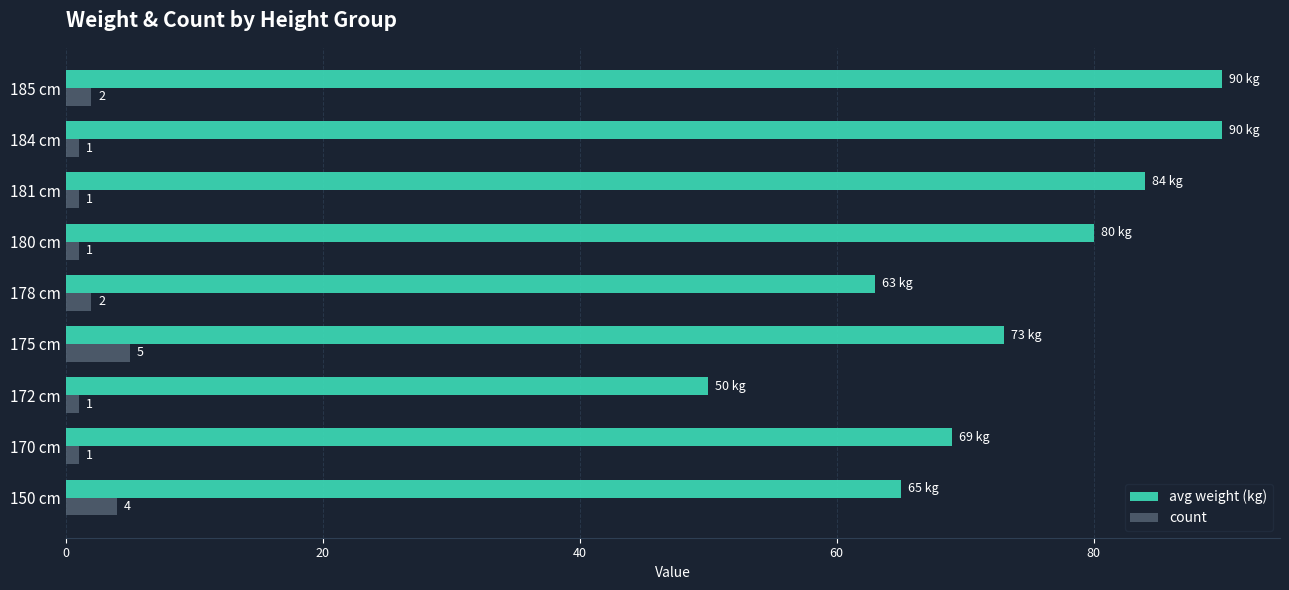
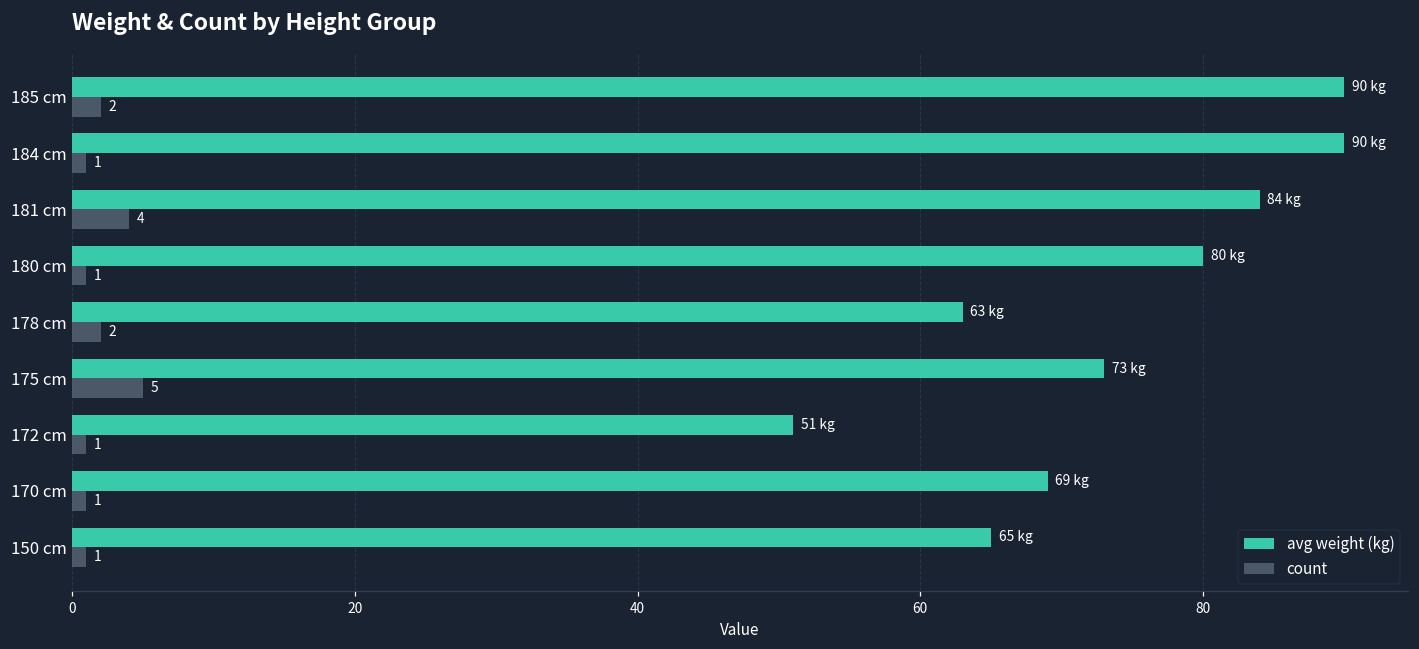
  {
    "avg weight (kg)": {
-     "172 cm": 50
+     "172 cm": 51
    },
    "count": {
      "185 cm": 2,
      "184 cm": 1,
-     "181 cm": 1,
+     "181 cm": 4,
      "180 cm": 1,
      "178 cm": 2,
      "175 cm": 5,
      "172 cm": 1,
      "170 cm": 1,
-     "150 cm": 4
+     "150 cm": 1
    }
  }
